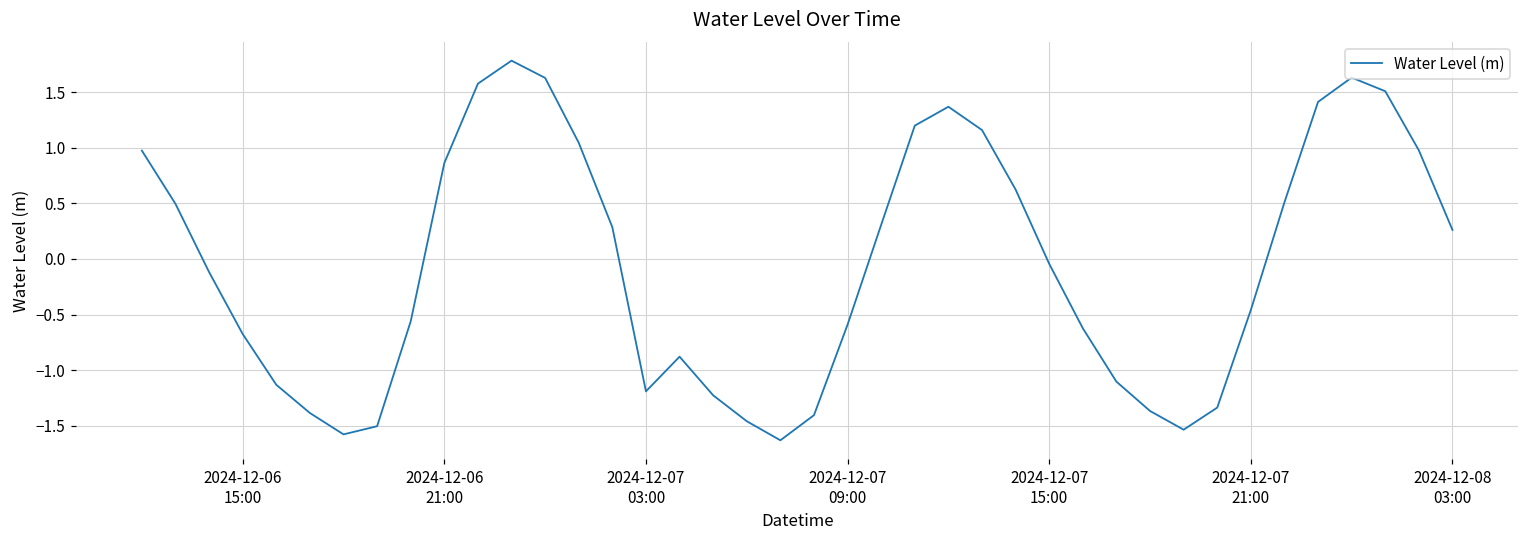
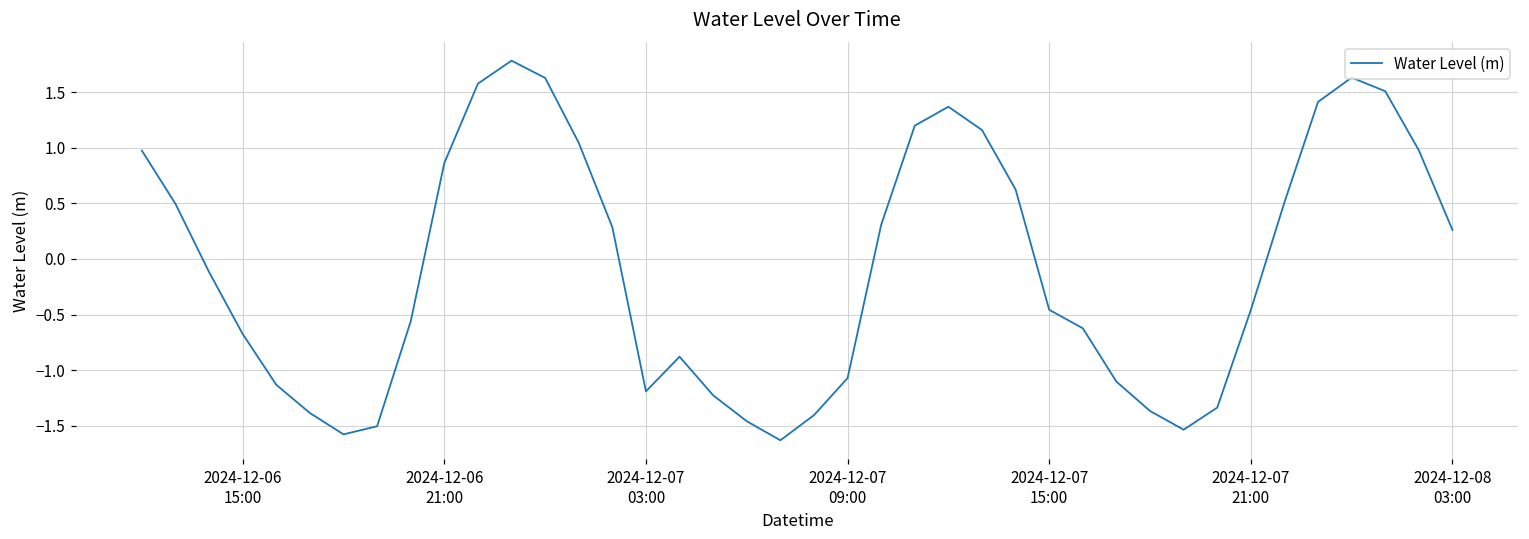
  {
    "2024-12-06 15:00": -0.67,
    "2024-12-06 21:00": 0.86,
    "2024-12-07 03:00": -1.19,
-   "2024-12-07 09:00": -0.59,
-   "2024-12-07 15:00": -0.04,
+   "2024-12-07 09:00": -1.07,
+   "2024-12-07 15:00": -0.46,
    "2024-12-07 21:00": -0.46,
    "2024-12-08 03:00": 0.26
  }
